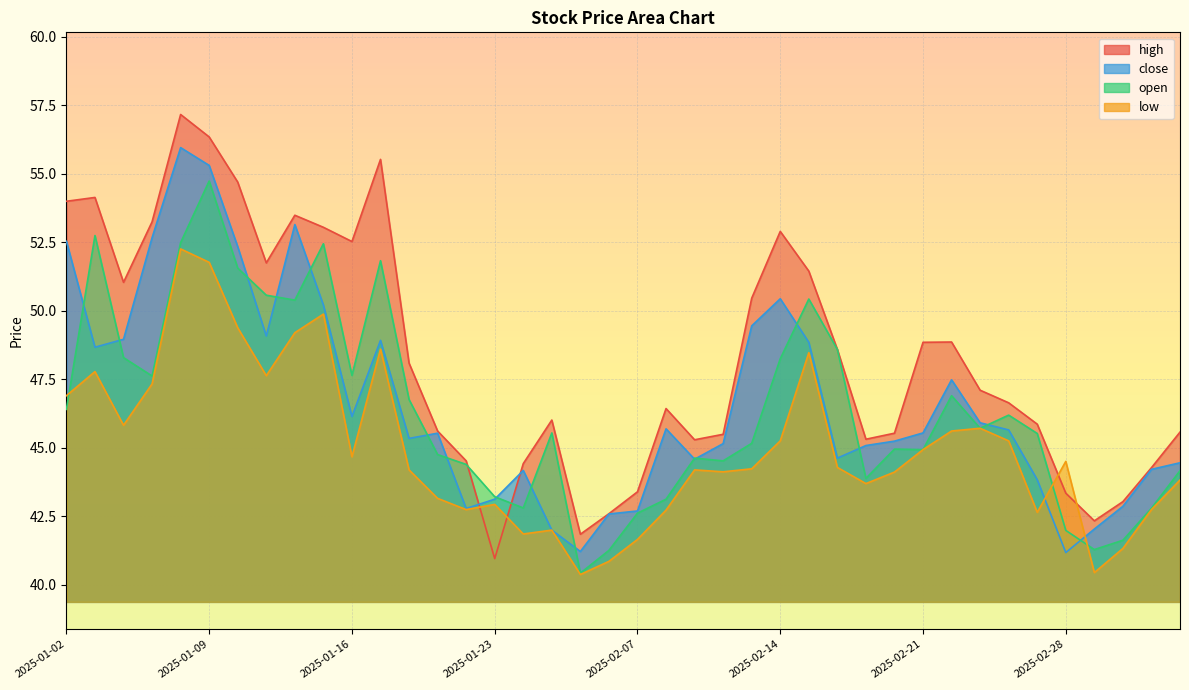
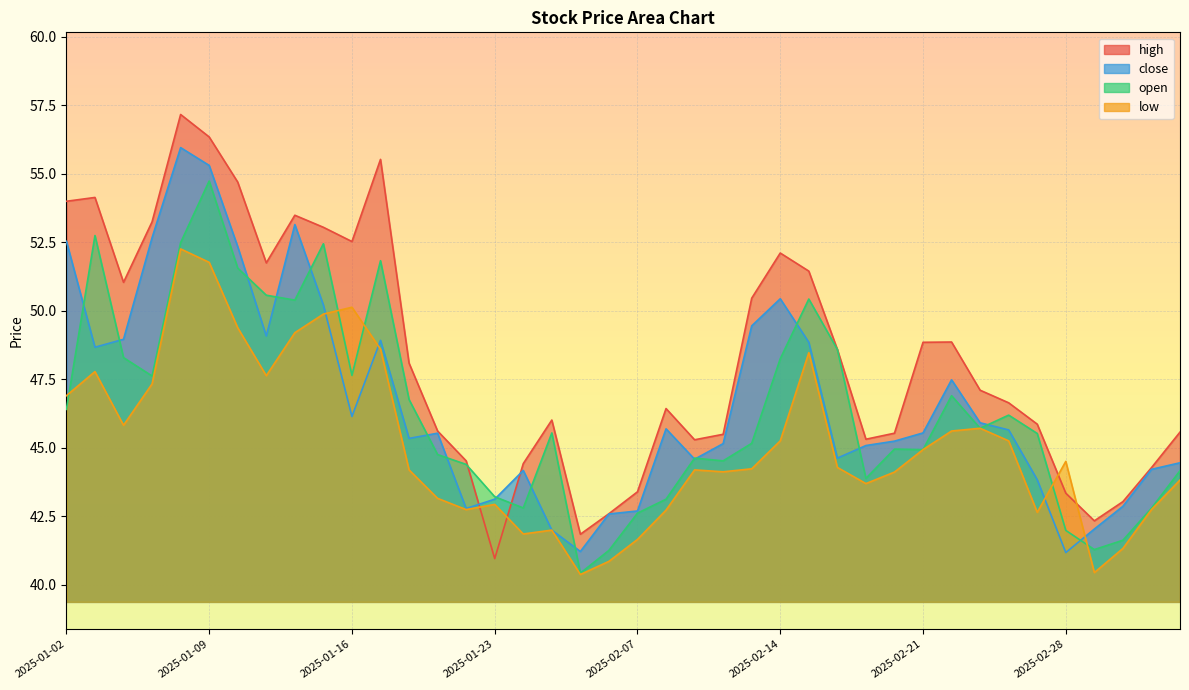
  {
    "high": {
      "2025-01-02": 54.0,
      "2025-01-09": 56.4,
      "2025-01-16": 52.5,
      "2025-01-23": 41.0,
      "2025-02-07": 43.4,
-     "2025-02-14": 52.9,
+     "2025-02-14": 52.1,
      "2025-02-21": 48.9,
      "2025-02-28": 43.3
    },
    "close": {
      "2025-01-02": 52.5,
      "2025-01-09": 55.3,
      "2025-01-16": 46.1,
      "2025-02-14": 50.4,
      "2025-02-21": 45.5,
      "2025-02-28": 41.2
    },
    "open": {
      "2025-01-02": 46.4,
      "2025-01-09": 54.7,
      "2025-01-16": 47.6,
      "2025-02-14": 48.3,
      "2025-02-28": 42.0
    },
    "low": {
      "2025-01-02": 46.9,
      "2025-01-09": 51.8,
-     "2025-01-16": 44.7,
+     "2025-01-16": 50.1,
      "2025-01-23": 42.9,
      "2025-02-07": 41.7,
      "2025-02-14": 45.3,
      "2025-02-28": 44.5
    }
  }
